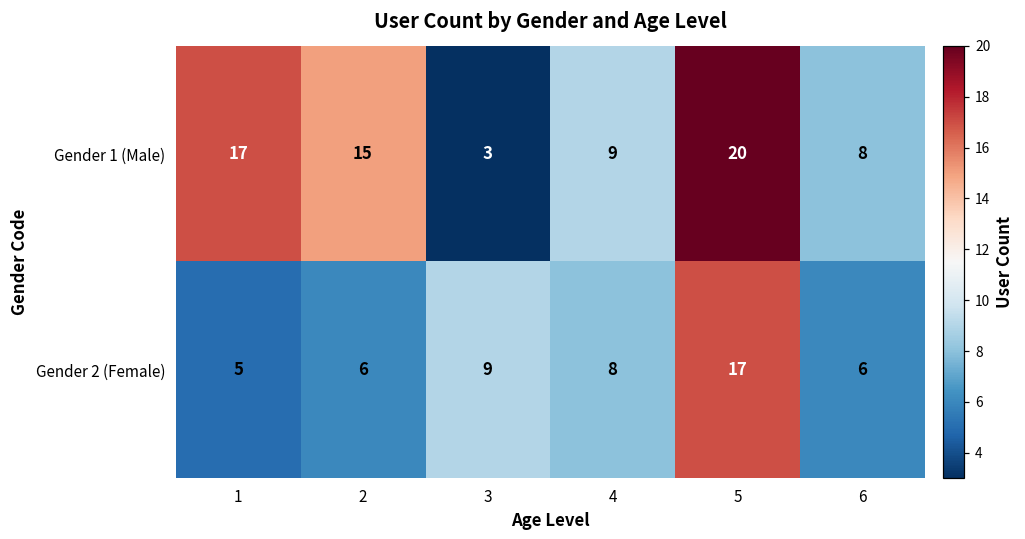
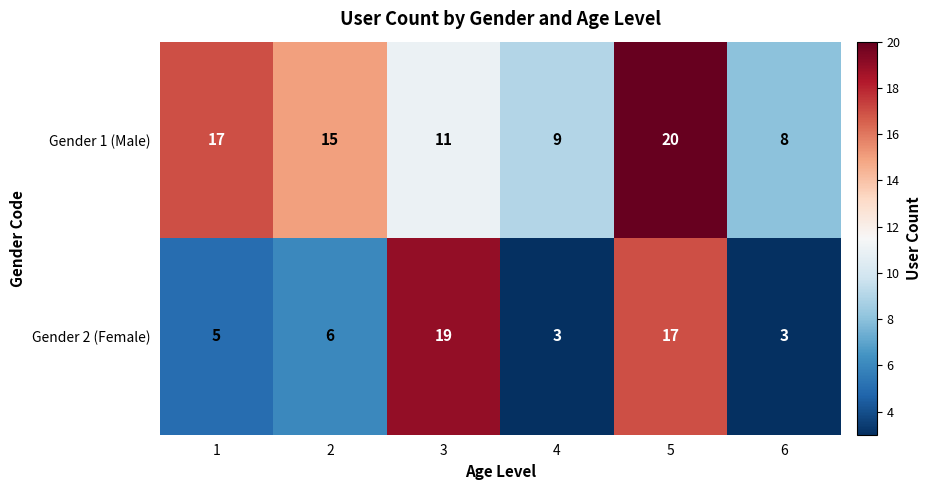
  {
    "Gender 1 (Male)": {
      "1": 17,
      "2": 15,
-     "3": 3,
+     "3": 11,
      "4": 9,
      "5": 20,
      "6": 8
    },
    "Gender 2 (Female)": {
      "1": 5,
      "2": 6,
-     "3": 9,
-     "4": 8,
+     "3": 19,
+     "4": 3,
      "5": 17,
-     "6": 6
+     "6": 3
    }
  }
